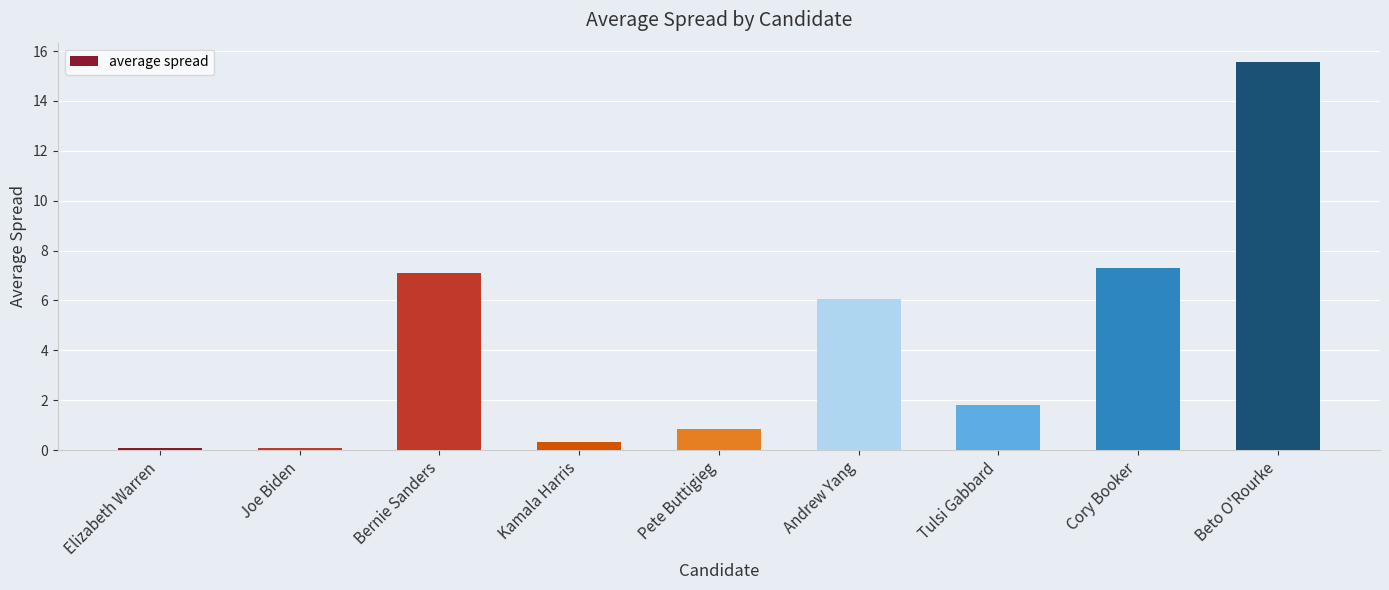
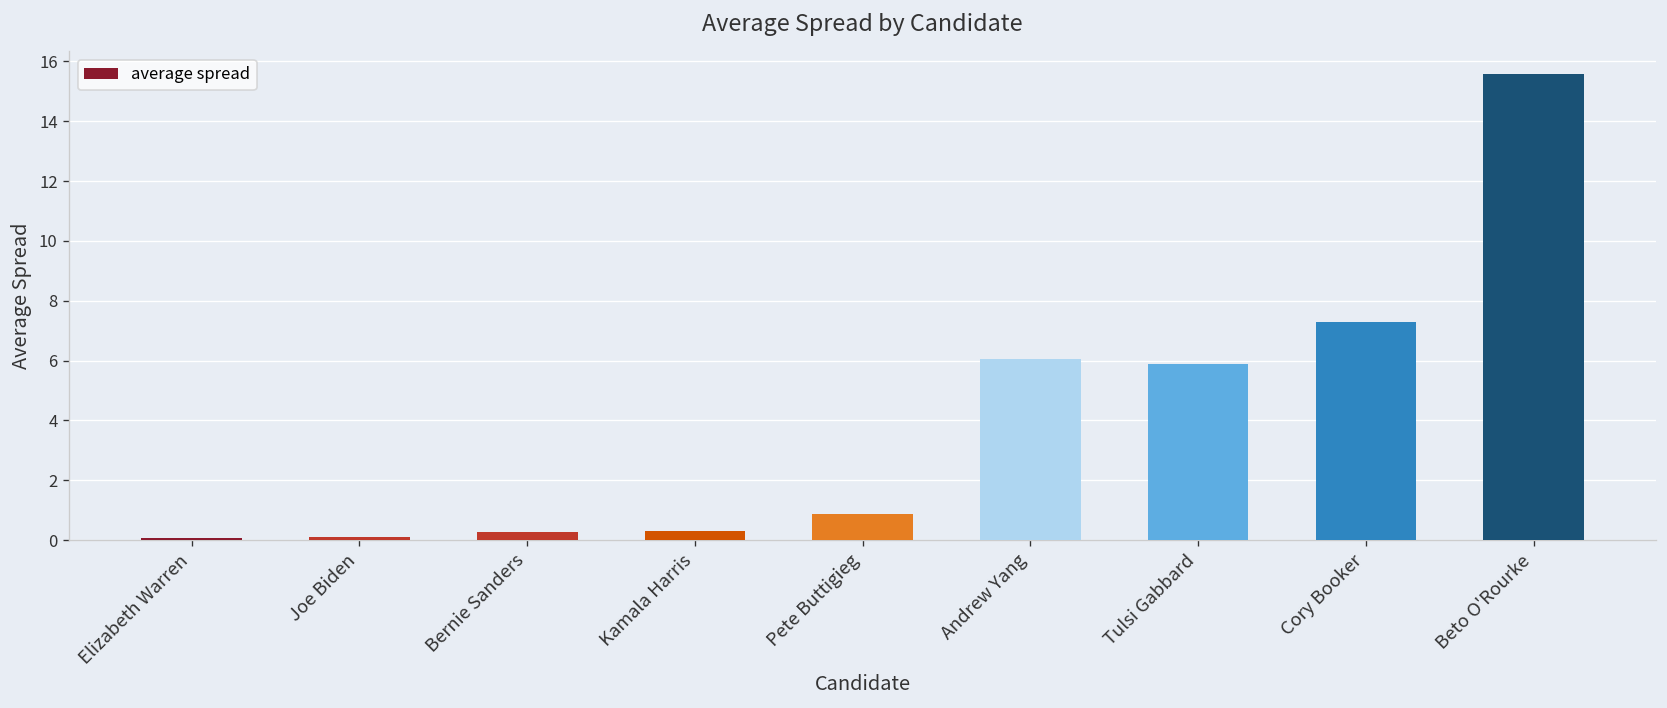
  {
-   "Bernie Sanders": 7.1,
+   "Bernie Sanders": 0.3,
    "Kamala Harris": 0.3,
    "Pete Buttigieg": 0.9,
    "Andrew Yang": 6.1,
-   "Tulsi Gabbard": 1.8,
+   "Tulsi Gabbard": 5.9,
    "Cory Booker": 7.3,
    "Beto O'Rourke": 15.6
  }
